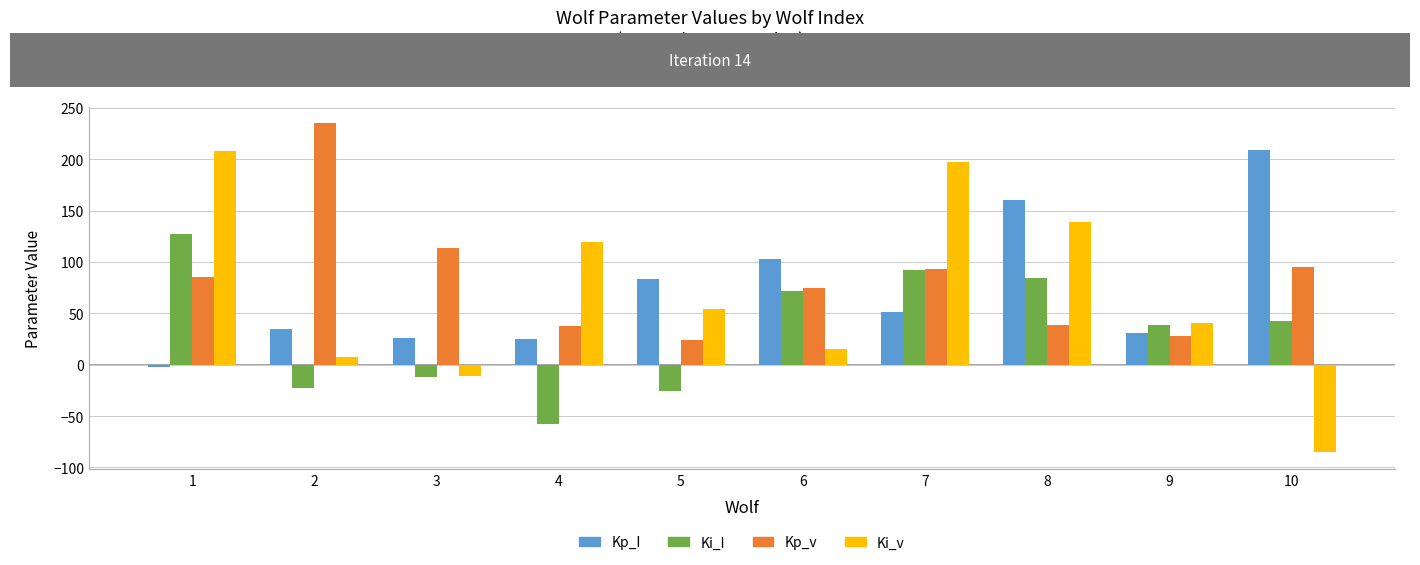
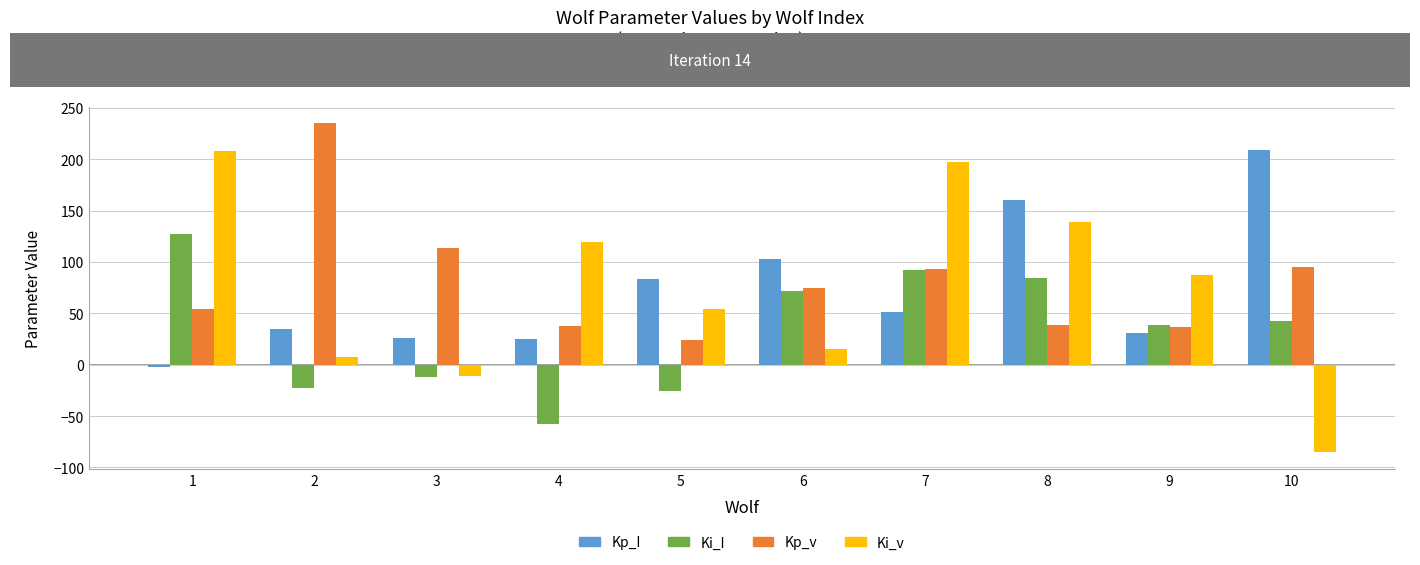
  {
    "Kp_I": {
      "2": 35,
      "3": 26,
      "4": 25,
      "5": 83,
      "6": 103,
      "7": 51,
      "8": 160,
      "9": 30,
      "10": 209
    },
    "Ki_I": {
      "1": 127,
      "2": -23,
      "3": -12,
      "4": -57,
      "5": -25,
      "6": 72,
      "7": 93,
      "8": 84,
      "9": 39,
      "10": 43
    },
    "Kp_v": {
-     "1": 85,
+     "1": 54,
      "2": 235,
      "3": 114,
      "4": 38,
      "5": 24,
      "6": 75,
      "7": 93,
      "8": 39,
-     "9": 28,
+     "9": 36,
      "10": 96
    },
    "Ki_v": {
      "1": 208,
      "2": 7,
      "3": -11,
      "4": 120,
      "5": 54,
      "6": 16,
      "7": 198,
      "8": 139,
-     "9": 41,
+     "9": 88,
      "10": -85
    }
  }
